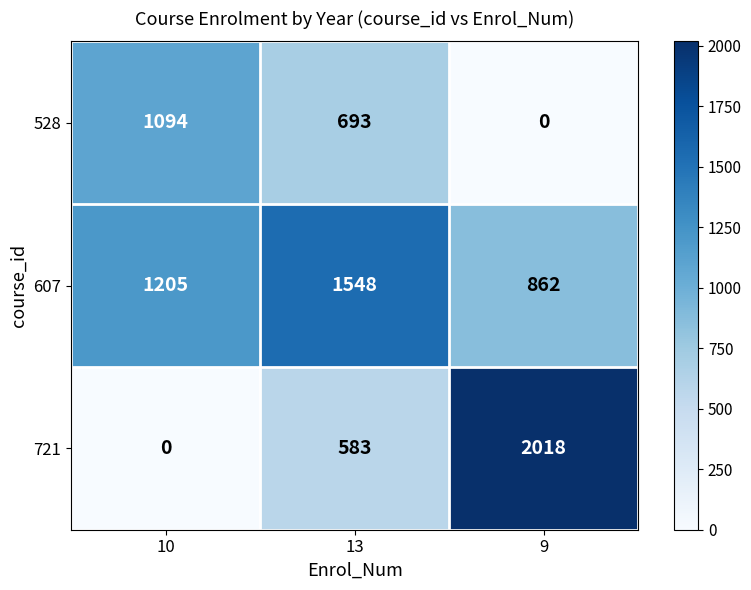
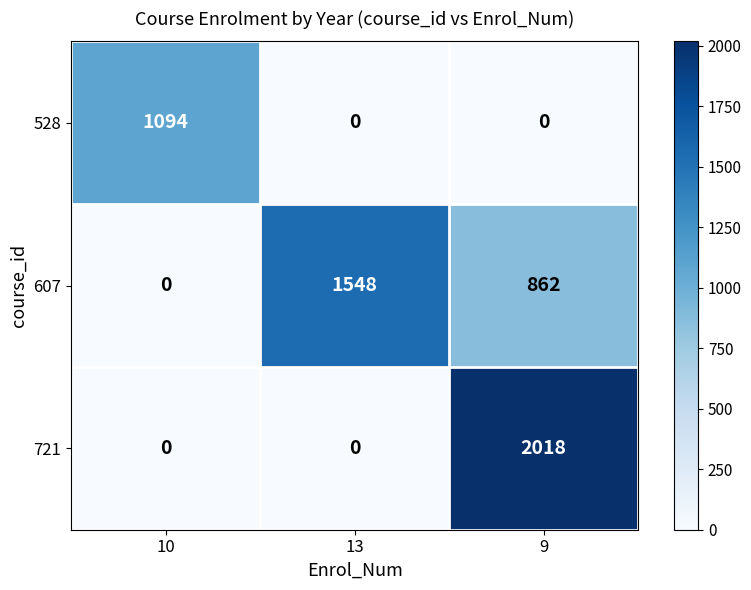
  {
    "528": {
      "10": 1094,
-     "13": 693,
+     "13": 0,
      "9": 0
    },
    "607": {
-     "10": 1205,
+     "10": 0,
      "13": 1548,
      "9": 862
    },
    "721": {
      "10": 0,
-     "13": 583,
+     "13": 0,
      "9": 2018
    }
  }
